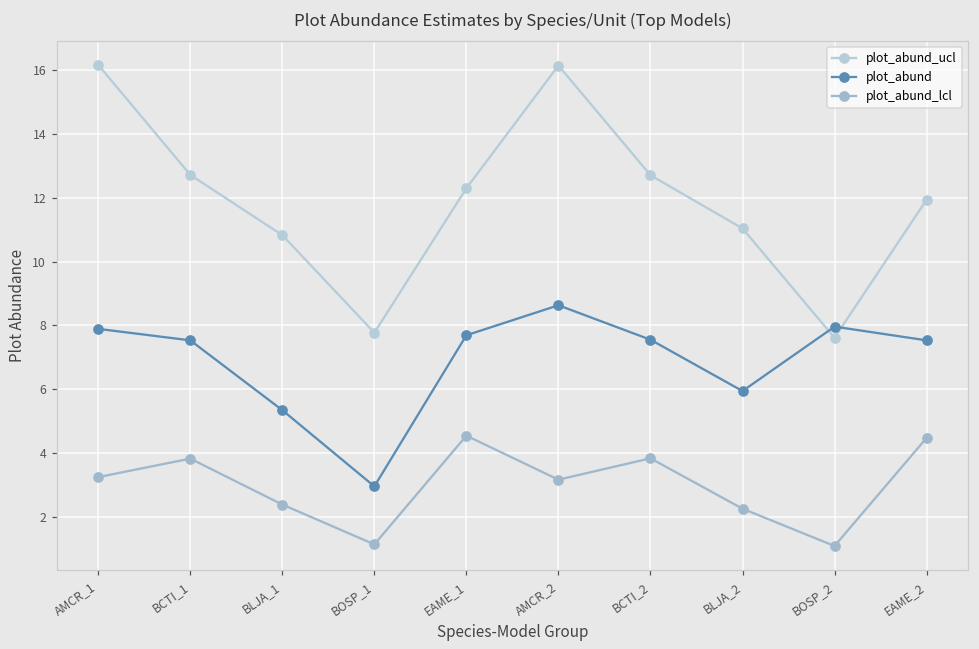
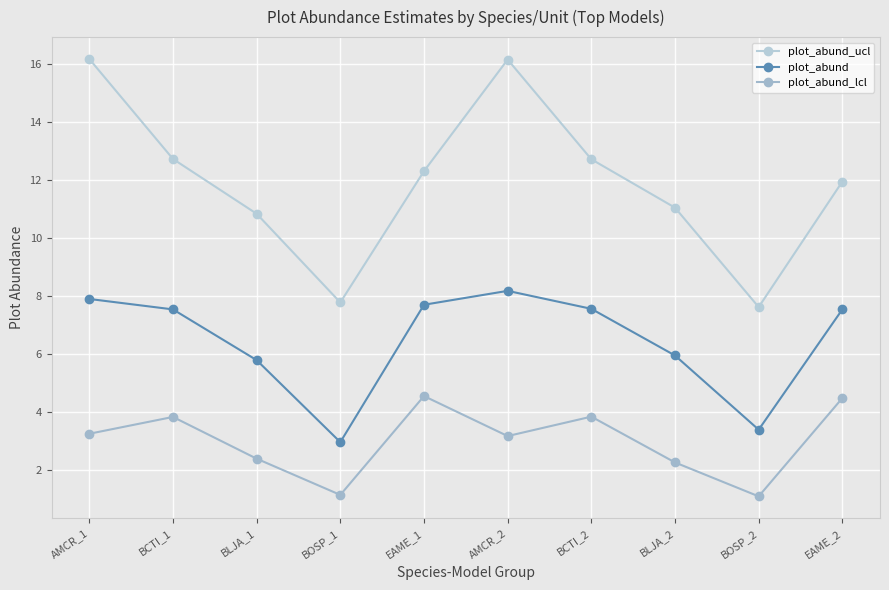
  {
    "plot_abund": {
      "AMCR_1": 7.9,
      "BCTI_1": 7.5,
-     "BLJA_1": 5.3,
+     "BLJA_1": 5.8,
      "BOSP_1": 3.0,
      "EAME_1": 7.7,
-     "AMCR_2": 8.6,
+     "AMCR_2": 8.2,
      "BCTI_2": 7.6,
      "BLJA_2": 5.9,
-     "BOSP_2": 8.0,
+     "BOSP_2": 3.4,
      "EAME_2": 7.5
    }
  }
